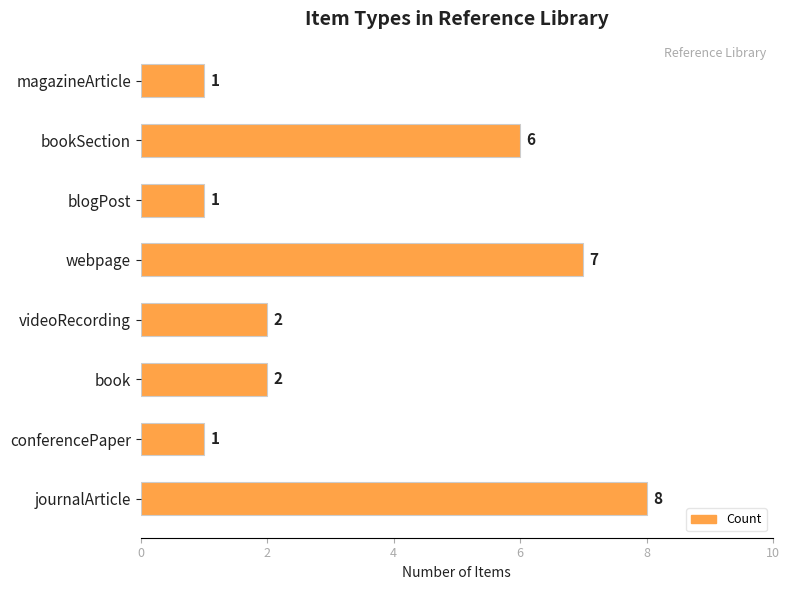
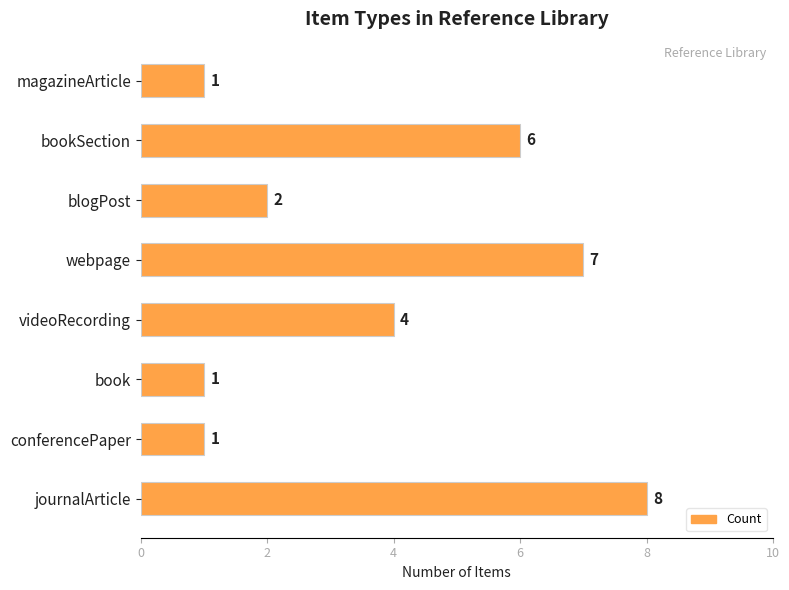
  {
    "magazineArticle": 1,
    "bookSection": 6,
-   "blogPost": 1,
+   "blogPost": 2,
    "webpage": 7,
-   "videoRecording": 2,
-   "book": 2,
+   "videoRecording": 4,
+   "book": 1,
    "conferencePaper": 1,
    "journalArticle": 8
  }
